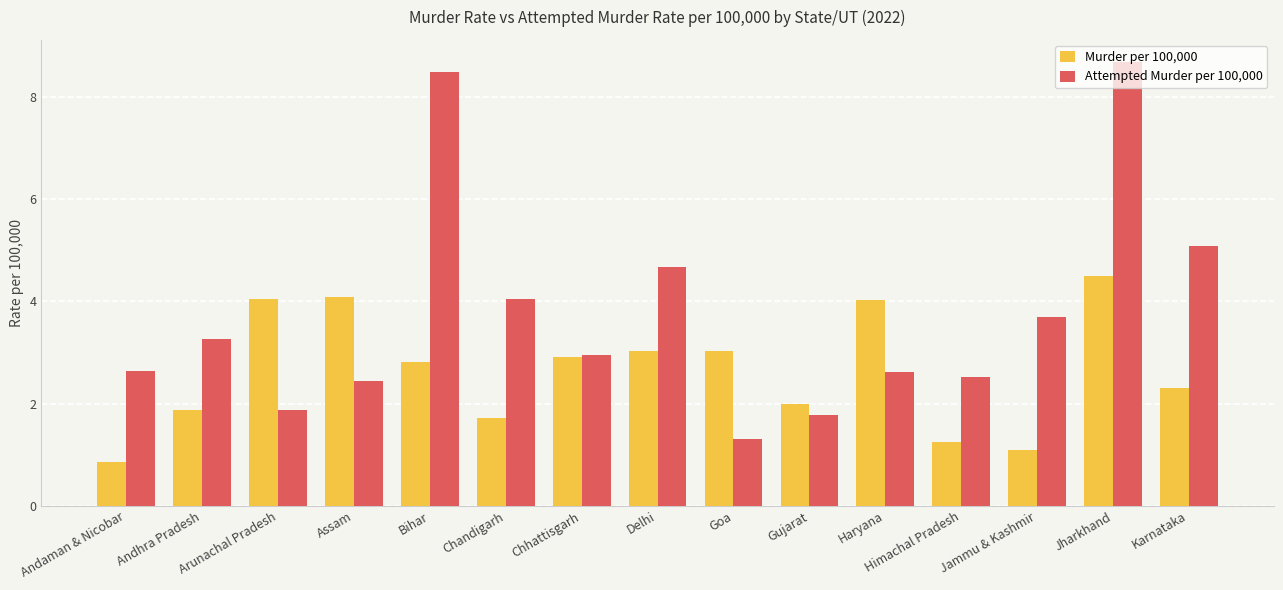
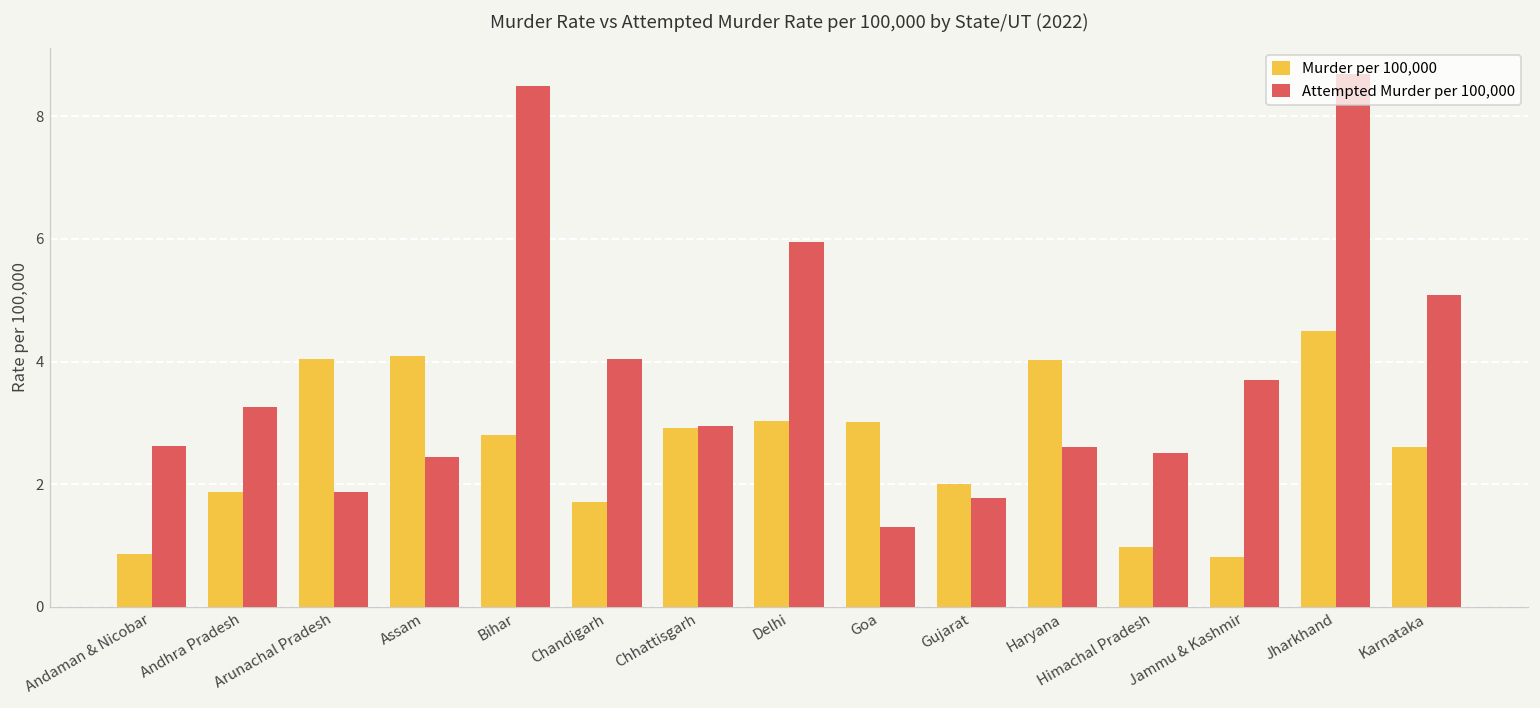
  {
    "Murder per 100,000": {
      "Andaman & Nicobar": 0.9,
      "Andhra Pradesh": 1.9,
      "Arunachal Pradesh": 4.1,
      "Assam": 4.1,
      "Bihar": 2.8,
      "Chandigarh": 1.7,
      "Chhattisgarh": 2.9,
      "Delhi": 3.0,
      "Goa": 3.0,
      "Gujarat": 2.0,
      "Haryana": 4.0,
-     "Himachal Pradesh": 1.2,
-     "Jammu & Kashmir": 1.1,
+     "Himachal Pradesh": 1.0,
+     "Jammu & Kashmir": 0.8,
      "Jharkhand": 4.5,
-     "Karnataka": 2.3
+     "Karnataka": 2.6
    },
    "Attempted Murder per 100,000": {
      "Andaman & Nicobar": 2.6,
      "Andhra Pradesh": 3.3,
      "Arunachal Pradesh": 1.9,
      "Assam": 2.4,
      "Bihar": 8.5,
      "Chandigarh": 4.0,
      "Chhattisgarh": 3.0,
-     "Delhi": 4.7,
+     "Delhi": 6.0,
      "Goa": 1.3,
      "Gujarat": 1.8,
      "Haryana": 2.6,
      "Himachal Pradesh": 2.5,
      "Jammu & Kashmir": 3.7,
      "Karnataka": 5.1
    }
  }
